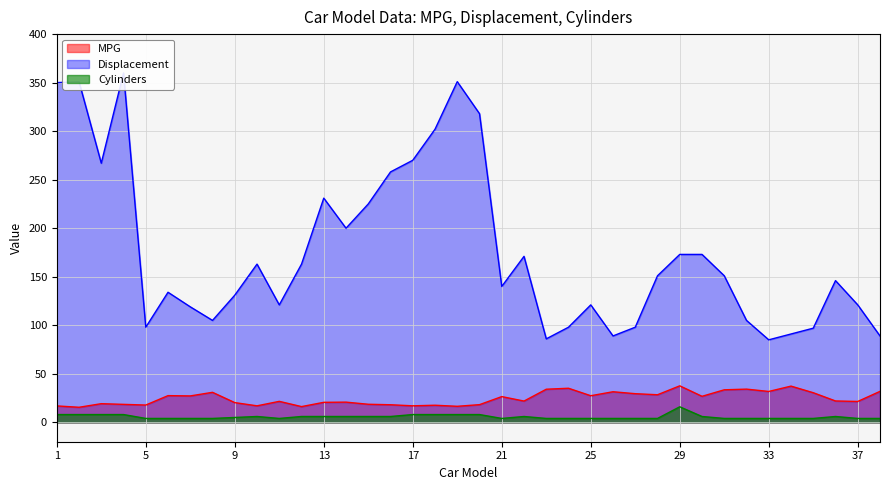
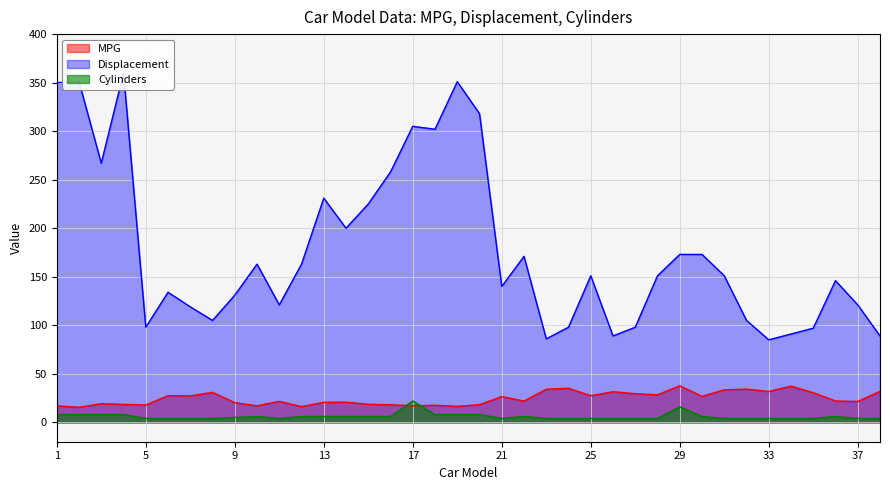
  {
    "MPG": {
      "1": 20,
      "5": 20,
      "9": 20,
      "13": 20,
      "17": 20,
      "21": 30,
      "25": 30,
      "29": 40,
      "33": 30,
      "37": 20
    },
    "Displacement": {
      "1": 350,
      "5": 100,
      "9": 130,
      "13": 230,
-     "17": 270,
+     "17": 310,
      "21": 140,
-     "25": 120,
+     "25": 150,
      "29": 170,
      "33": 90,
      "37": 120
    },
    "Cylinders": {
      "1": 10,
      "5": 0,
      "9": 10,
      "13": 10,
-     "17": 10,
+     "17": 20,
      "21": 0,
      "25": 0,
      "29": 20,
      "33": 0,
      "37": 0
    }
  }
